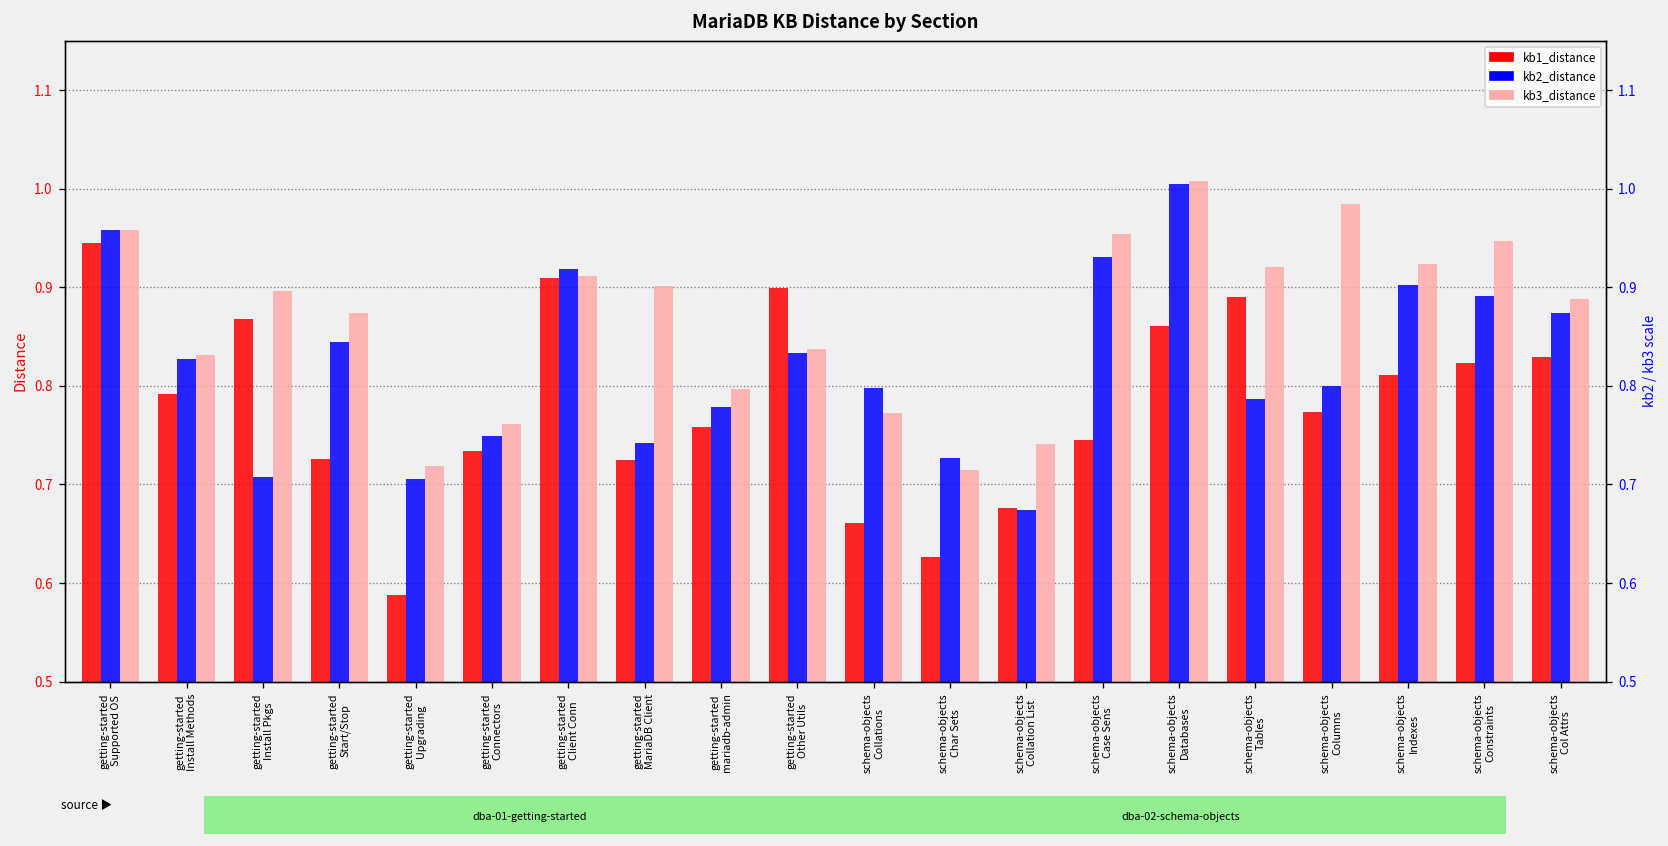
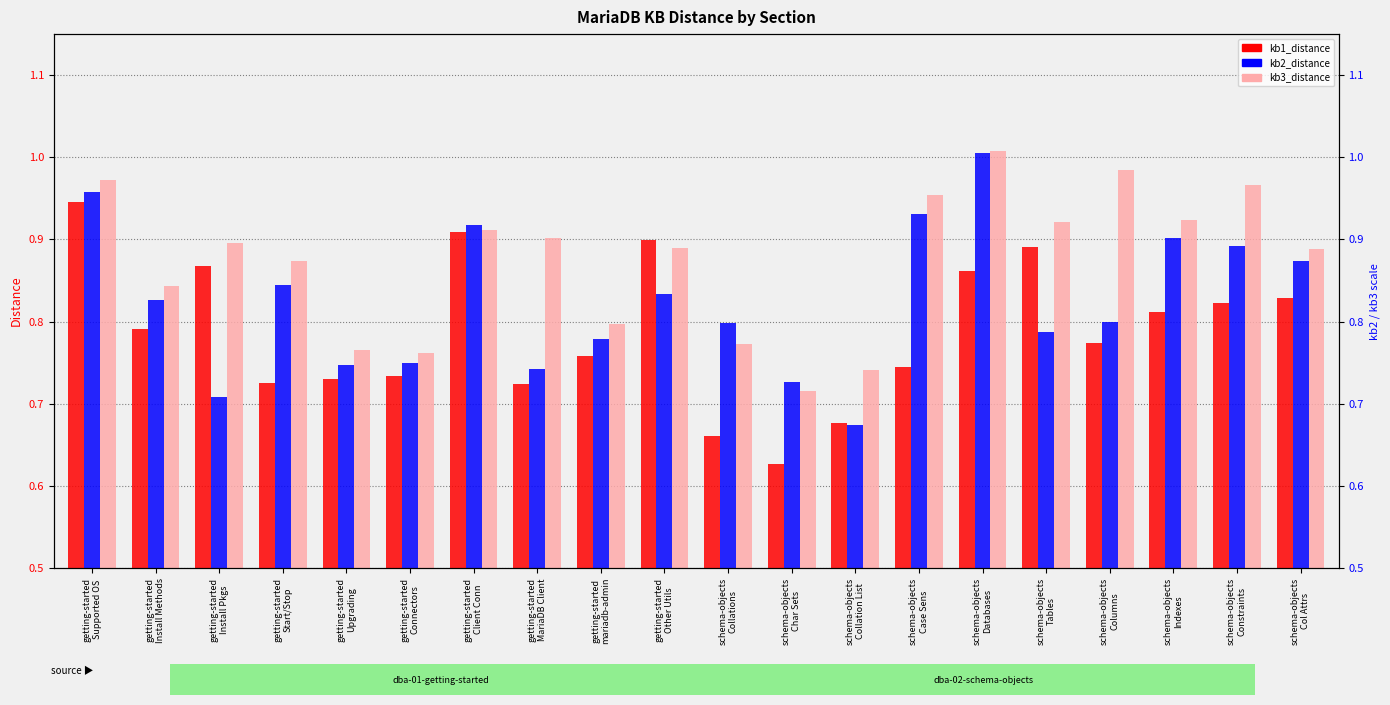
  {
    "kb1_distance": {
      "getting-started Supported OS": 0.95,
      "getting-started Install Methods": 0.79,
      "getting-started Install Pkgs": 0.87,
      "getting-started Start/Stop": 0.73,
-     "getting-started Upgrading": 0.59,
+     "getting-started Upgrading": 0.73,
      "getting-started Connectors": 0.73,
      "getting-started Client Conn": 0.91,
      "getting-started MariaDB Client": 0.72,
      "getting-started mariadb-admin": 0.76,
      "getting-started Other Utils": 0.90,
      "schema-objects Collations": 0.66,
      "schema-objects Char Sets": 0.63,
      "schema-objects Collation List": 0.68,
      "schema-objects Case Sens": 0.75,
      "schema-objects Databases": 0.86,
      "schema-objects Tables": 0.89,
      "schema-objects Columns": 0.77,
      "schema-objects Indexes": 0.81,
      "schema-objects Constraints": 0.82,
      "schema-objects Col Attrs": 0.83
    },
    "kb2_distance": {
      "getting-started Supported OS": 0.96,
      "getting-started Install Methods": 0.83,
      "getting-started Install Pkgs": 0.71,
      "getting-started Start/Stop": 0.84,
-     "getting-started Upgrading": 0.71,
+     "getting-started Upgrading": 0.75,
      "getting-started Connectors": 0.75,
      "getting-started Client Conn": 0.92,
      "getting-started MariaDB Client": 0.74,
      "getting-started mariadb-admin": 0.78,
      "getting-started Other Utils": 0.83,
      "schema-objects Collations": 0.80,
      "schema-objects Char Sets": 0.73,
      "schema-objects Collation List": 0.67,
      "schema-objects Case Sens": 0.93,
      "schema-objects Databases": 1.01,
      "schema-objects Tables": 0.79,
      "schema-objects Columns": 0.80,
      "schema-objects Indexes": 0.90,
      "schema-objects Constraints": 0.89,
      "schema-objects Col Attrs": 0.87
    },
    "kb3_distance": {
-     "getting-started Supported OS": 0.96,
-     "getting-started Install Methods": 0.83,
+     "getting-started Supported OS": 0.97,
+     "getting-started Install Methods": 0.84,
      "getting-started Install Pkgs": 0.90,
      "getting-started Start/Stop": 0.87,
-     "getting-started Upgrading": 0.72,
+     "getting-started Upgrading": 0.77,
      "getting-started Connectors": 0.76,
      "getting-started Client Conn": 0.91,
      "getting-started MariaDB Client": 0.90,
      "getting-started mariadb-admin": 0.80,
-     "getting-started Other Utils": 0.84,
+     "getting-started Other Utils": 0.89,
      "schema-objects Collations": 0.77,
      "schema-objects Char Sets": 0.72,
      "schema-objects Collation List": 0.74,
      "schema-objects Case Sens": 0.95,
      "schema-objects Databases": 1.01,
      "schema-objects Tables": 0.92,
      "schema-objects Columns": 0.98,
      "schema-objects Indexes": 0.92,
-     "schema-objects Constraints": 0.95,
+     "schema-objects Constraints": 0.97,
      "schema-objects Col Attrs": 0.89
    }
  }
